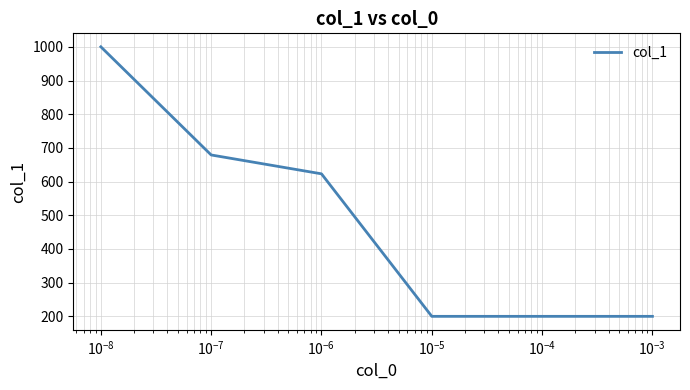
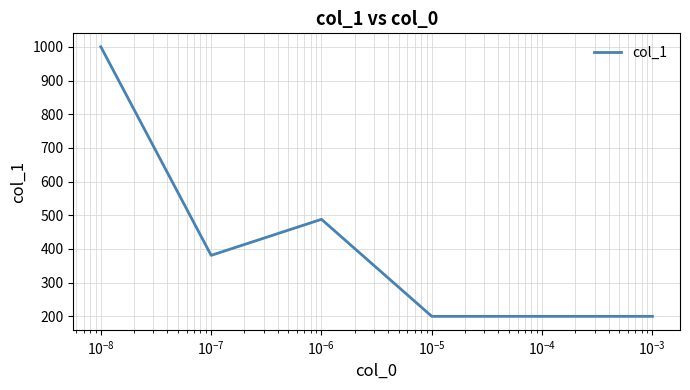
  {
    "10^-8": 1000,
-   "10^-7": 680,
-   "10^-6": 620,
+   "10^-7": 380,
+   "10^-6": 490,
    "10^-5": 200,
    "10^-4": 200,
    "10^-3": 200
  }
